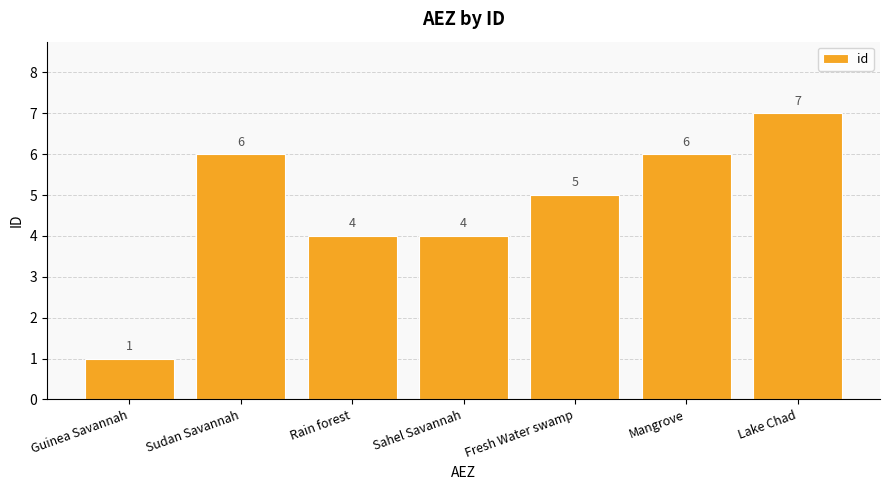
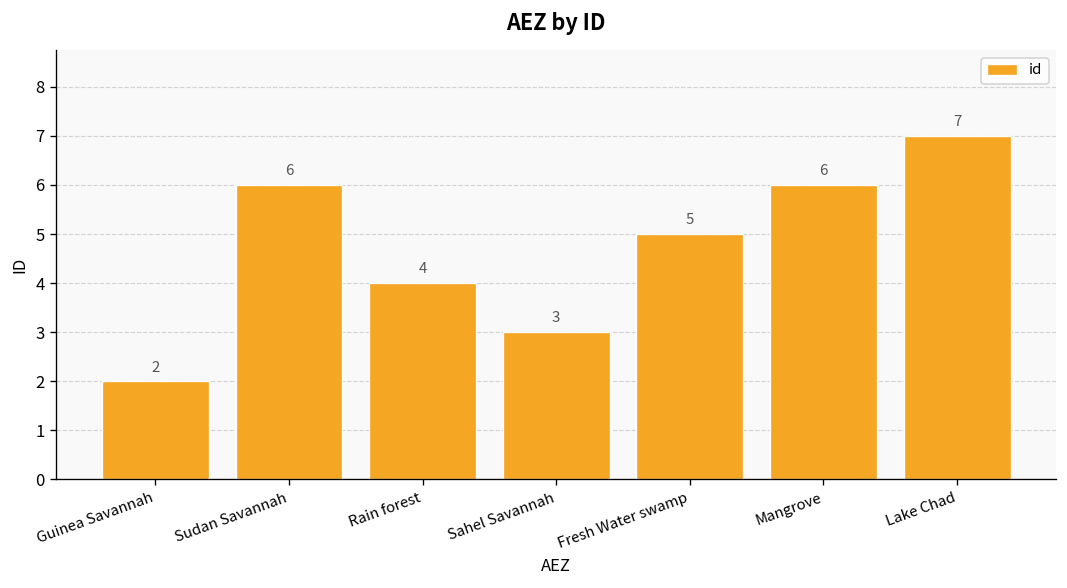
  {
-   "Guinea Savannah": 1,
+   "Guinea Savannah": 2,
    "Sudan Savannah": 6,
    "Rain forest": 4,
-   "Sahel Savannah": 4,
+   "Sahel Savannah": 3,
    "Fresh Water swamp": 5,
    "Mangrove": 6,
    "Lake Chad": 7
  }
